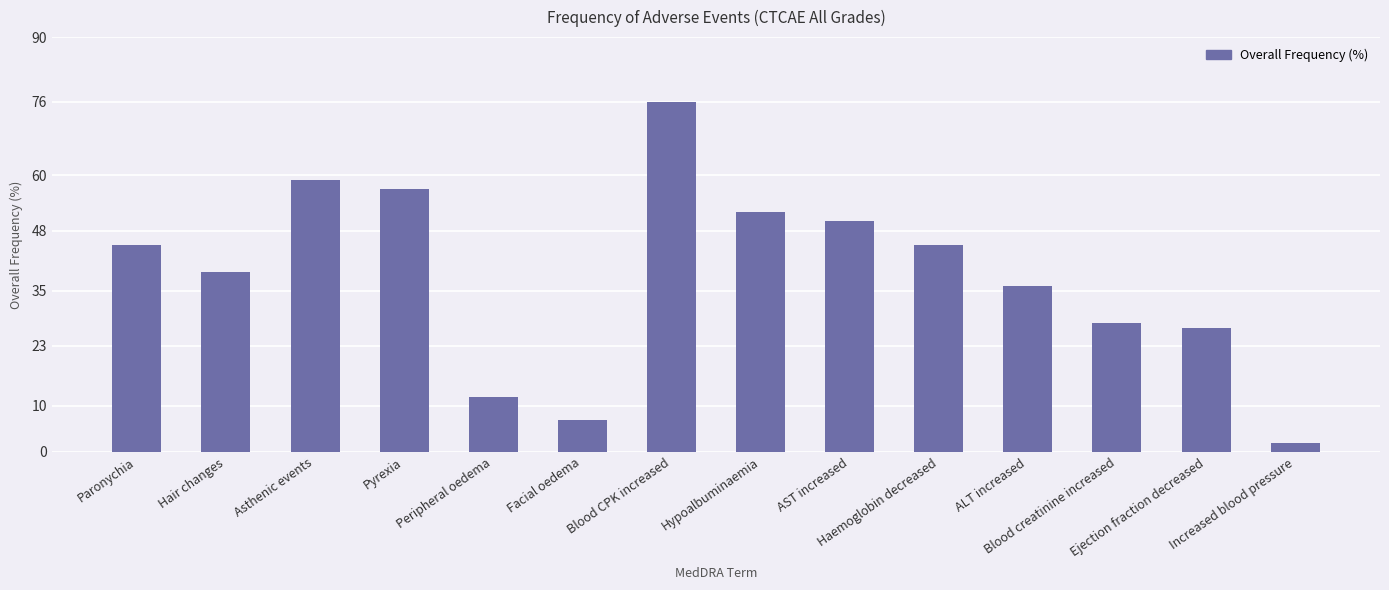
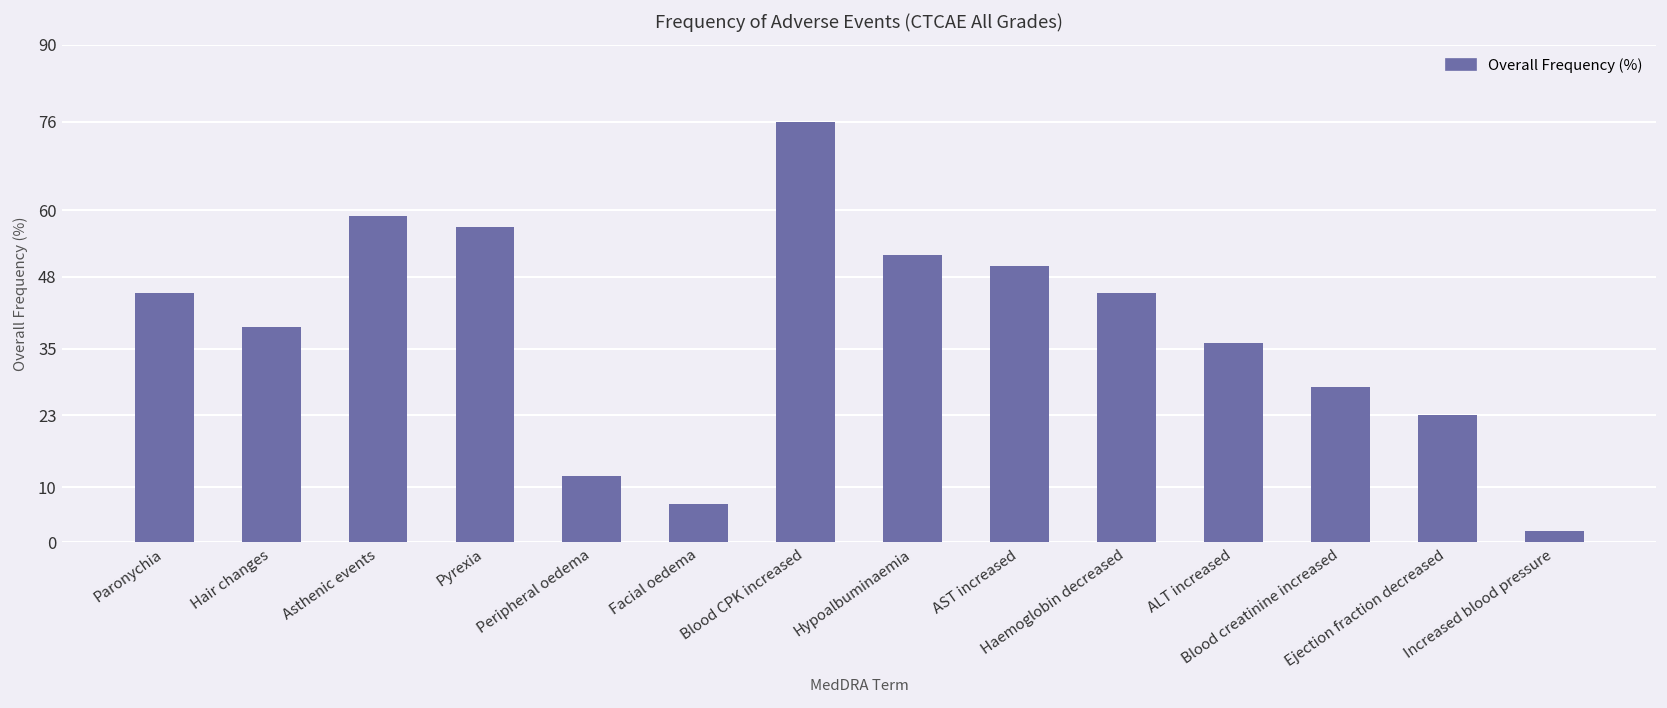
  {
    "Paronychia": 45,
    "Hair changes": 39,
    "Asthenic events": 59,
    "Pyrexia": 57,
    "Peripheral oedema": 12,
    "Facial oedema": 7,
    "Blood CPK increased": 76,
    "Hypoalbuminaemia": 52,
    "AST increased": 50,
    "Haemoglobin decreased": 45,
    "ALT increased": 36,
    "Blood creatinine increased": 28,
-   "Ejection fraction decreased": 27,
+   "Ejection fraction decreased": 23,
    "Increased blood pressure": 2
  }
